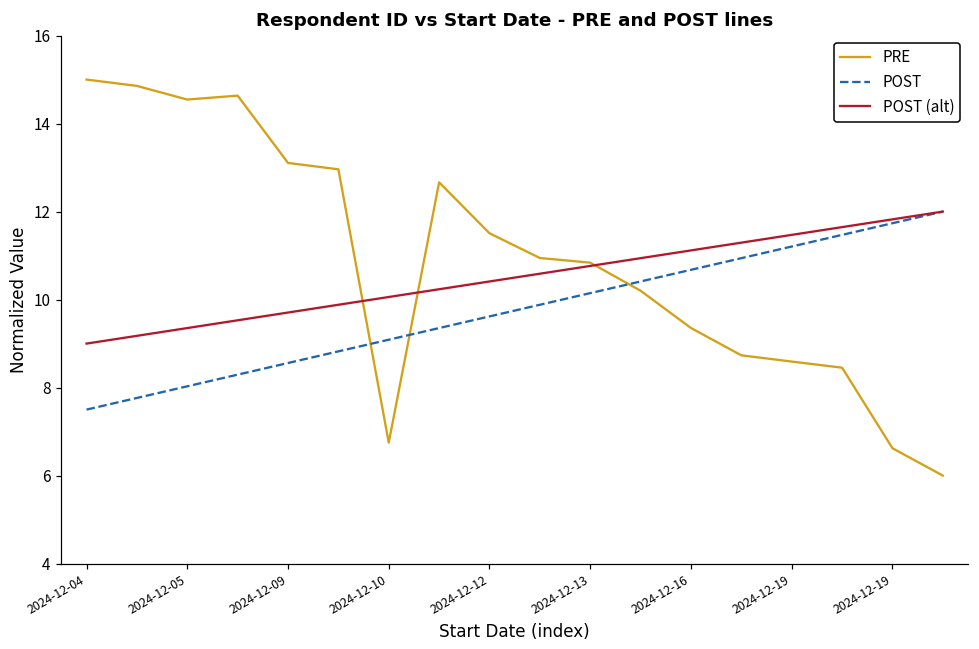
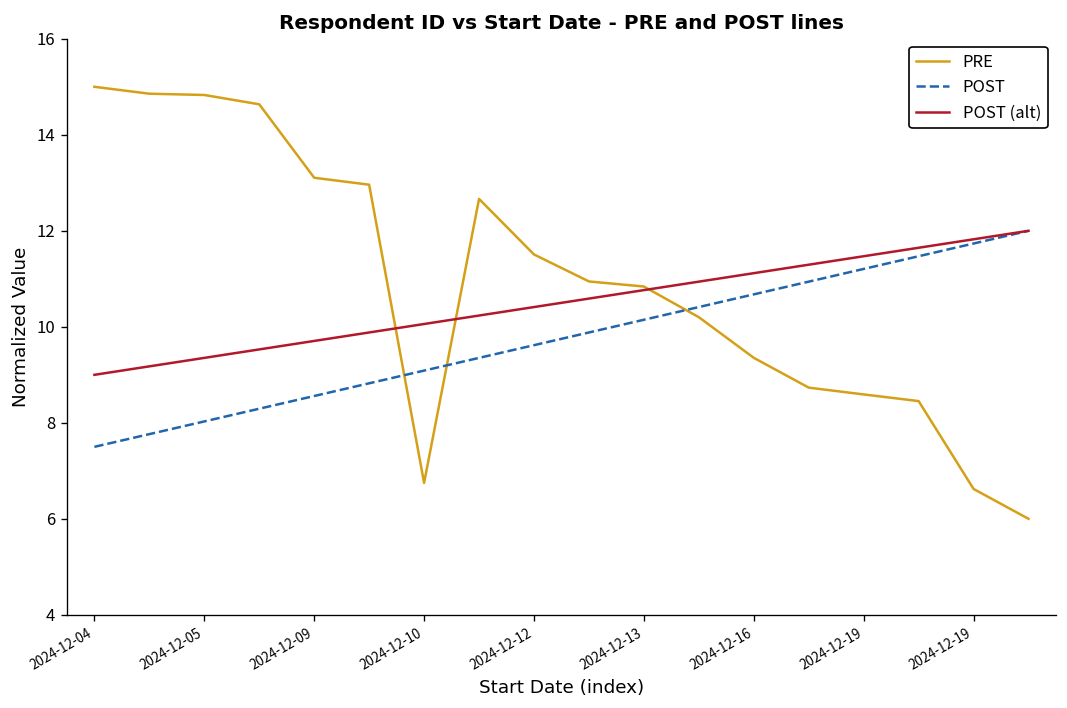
  {
    "PRE": {
-     "2024-12-05": 14.5,
+     "2024-12-05": 14.8,
      "2024-12-10": 6.7,
      "2024-12-13": 10.8
    },
    "POST": {
      "2024-12-05": 8.0,
      "2024-12-10": 9.1,
      "2024-12-13": 10.1
    },
    "POST (alt)": {
      "2024-12-05": 9.4,
      "2024-12-10": 10.1,
      "2024-12-13": 10.8
    }
  }
